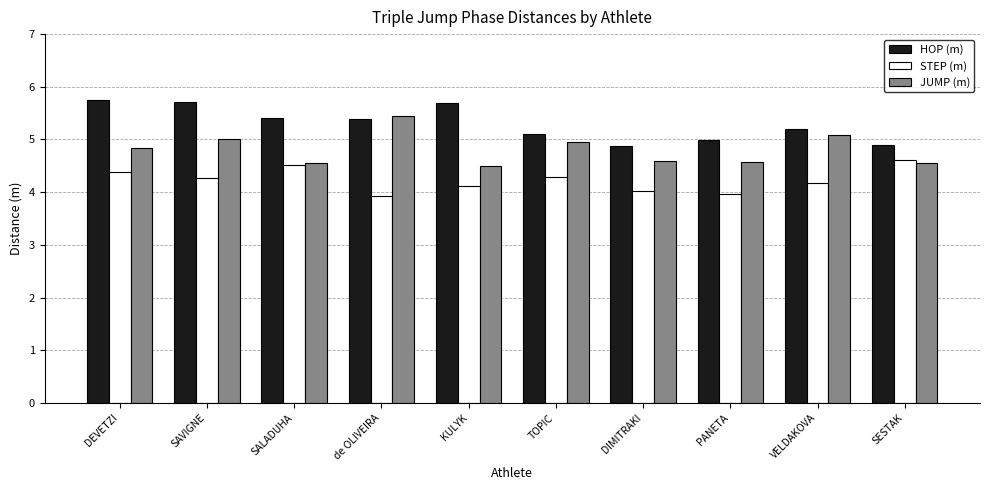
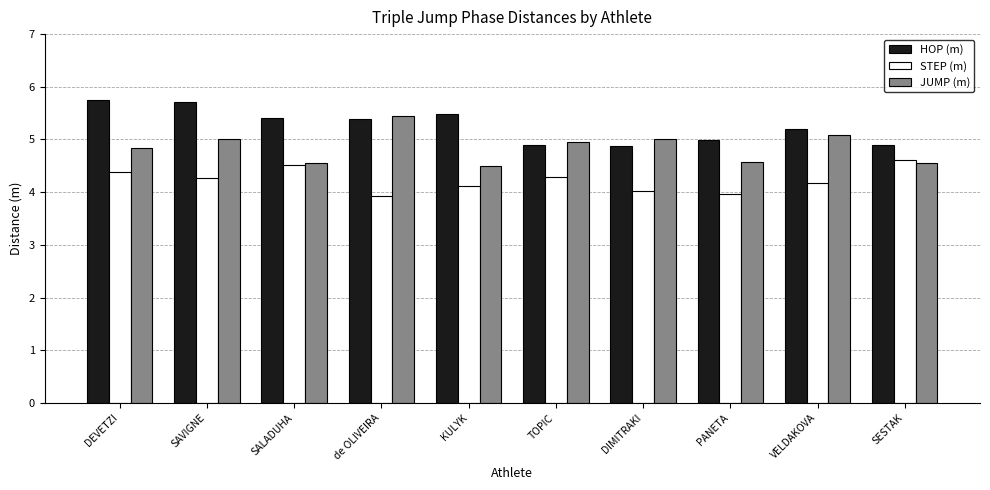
  {
    "HOP (m)": {
      "DEVETZI": 5.8,
      "SAVIGNE": 5.7,
      "SALADUHA": 5.4,
      "de OLIVEIRA": 5.4,
-     "KULYK": 5.7,
-     "TOPIC": 5.1,
+     "KULYK": 5.5,
+     "TOPIC": 4.9,
      "DIMITRAKI": 4.9,
      "PANETA": 5.0,
      "VELDAKOVA": 5.2,
      "SESTAK": 4.9
    },
    "STEP (m)": {
      "DEVETZI": 4.4,
      "SAVIGNE": 4.3,
      "SALADUHA": 4.5,
      "de OLIVEIRA": 3.9,
      "KULYK": 4.1,
      "TOPIC": 4.3,
      "DIMITRAKI": 4.0,
      "PANETA": 4.0,
      "VELDAKOVA": 4.2,
      "SESTAK": 4.6
    },
    "JUMP (m)": {
      "DEVETZI": 4.8,
      "SAVIGNE": 5.0,
      "SALADUHA": 4.6,
      "de OLIVEIRA": 5.4,
      "KULYK": 4.5,
      "TOPIC": 5.0,
-     "DIMITRAKI": 4.6,
+     "DIMITRAKI": 5.0,
      "PANETA": 4.6,
      "VELDAKOVA": 5.1,
      "SESTAK": 4.6
    }
  }
